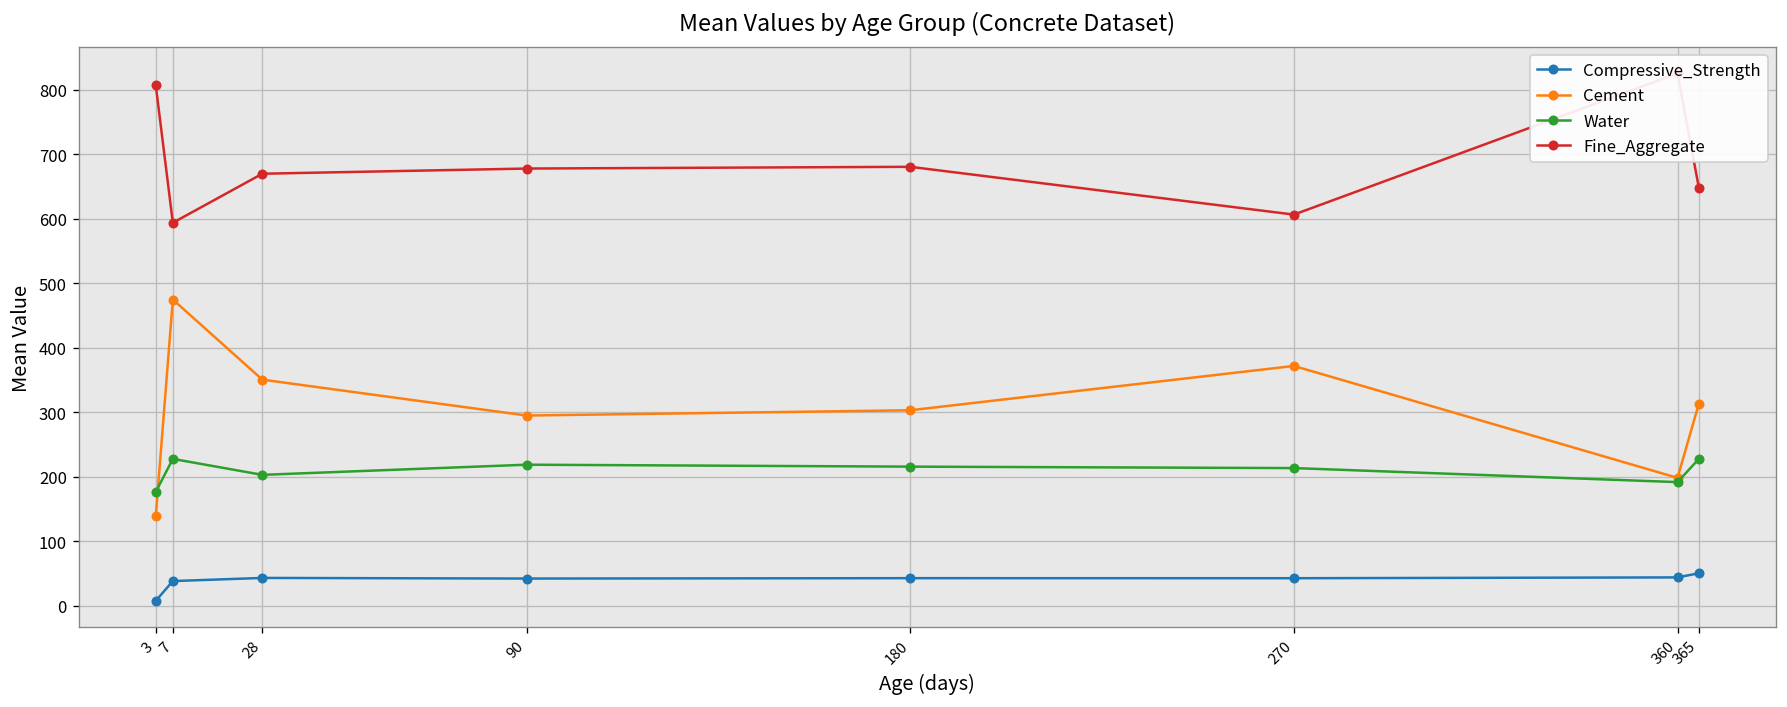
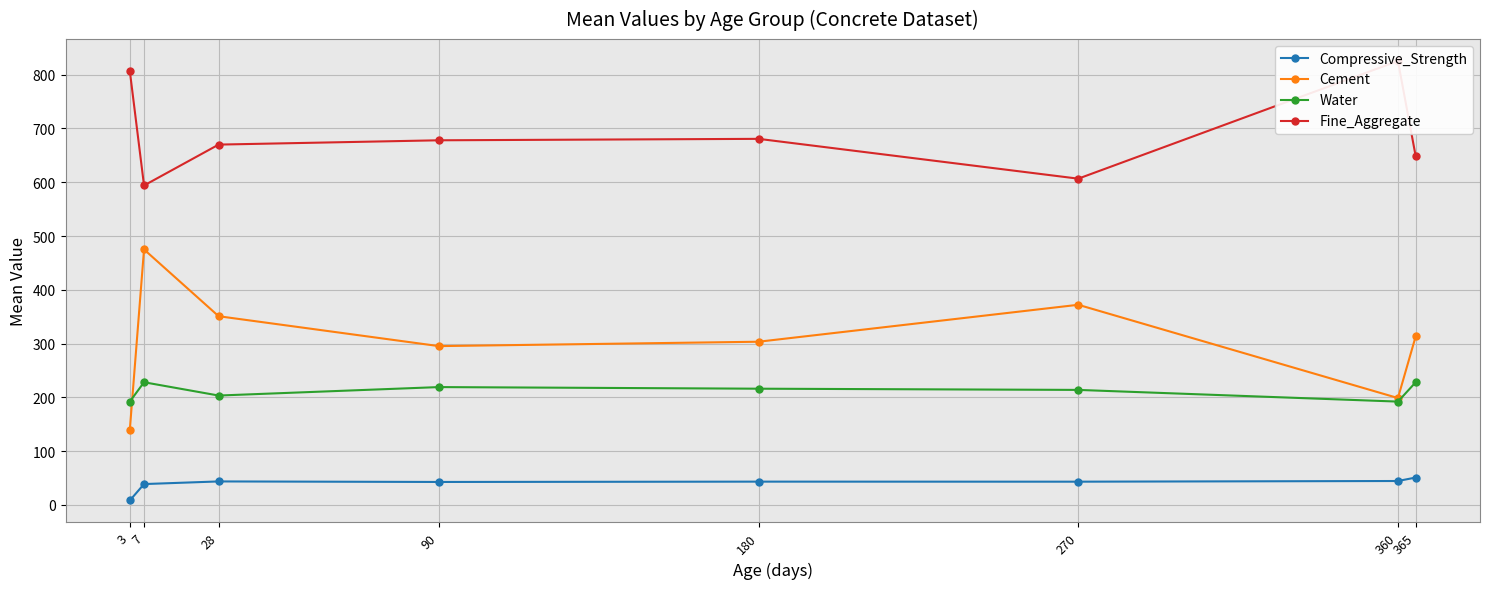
  {
    "Compressive_Strength": {
      "3": 10,
      "7": 40,
      "28": 40,
      "90": 40,
      "180": 40,
      "270": 40,
      "360": 40,
      "365": 50
    },
    "Cement": {
      "3": 140,
      "7": 480,
      "28": 350,
      "90": 300,
      "180": 300,
      "270": 370,
      "360": 200,
      "365": 310
    },
    "Water": {
-     "3": 180,
+     "3": 190,
      "7": 230,
      "28": 200,
      "90": 220,
      "180": 220,
      "270": 210,
      "360": 190,
      "365": 230
    },
    "Fine_Aggregate": {
      "3": 810,
      "7": 590,
      "28": 670,
      "90": 680,
      "180": 680,
      "270": 610,
      "365": 650
    }
  }
